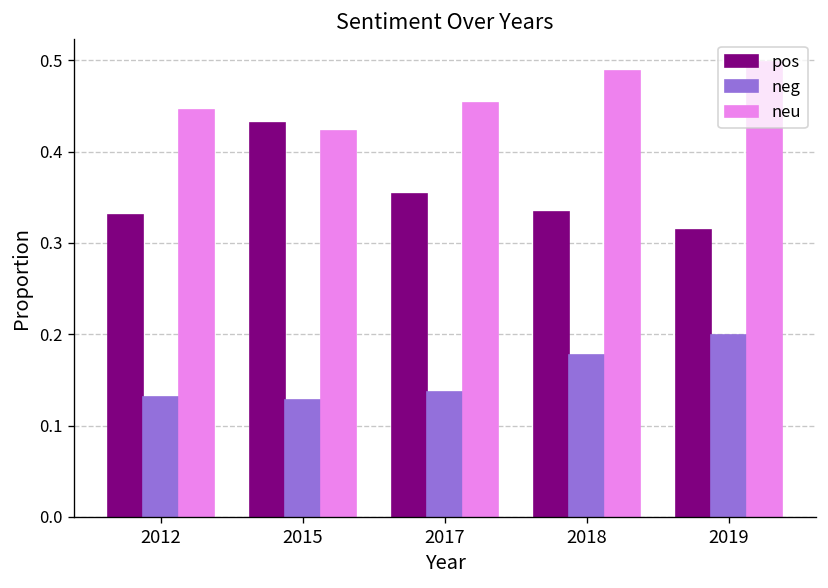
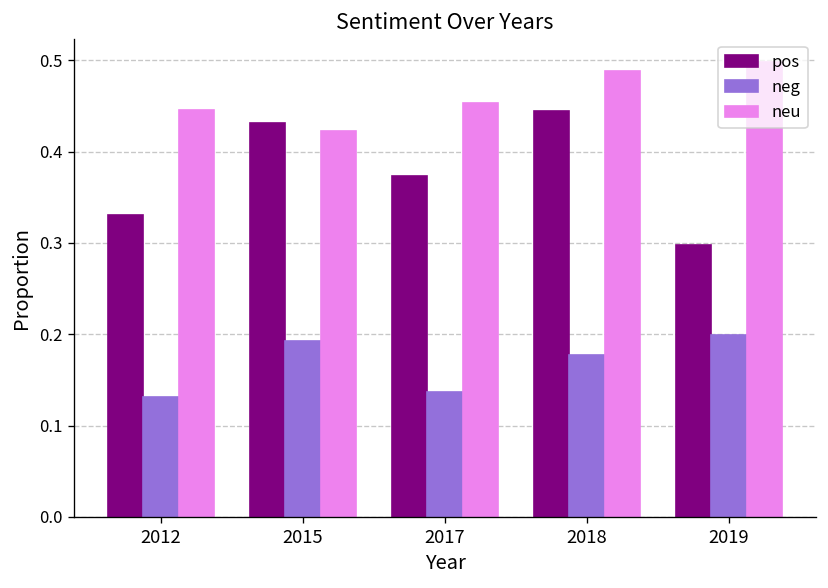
  {
    "pos": {
      "2012": 0.33,
      "2015": 0.43,
-     "2017": 0.35,
-     "2018": 0.33,
-     "2019": 0.31
+     "2017": 0.37,
+     "2018": 0.44,
+     "2019": 0.30
    },
    "neg": {
      "2012": 0.13,
-     "2015": 0.13,
+     "2015": 0.19,
      "2017": 0.14,
      "2018": 0.18,
      "2019": 0.20
    },
    "neu": {
      "2012": 0.45,
      "2015": 0.42,
      "2017": 0.45,
      "2018": 0.49
    }
  }
